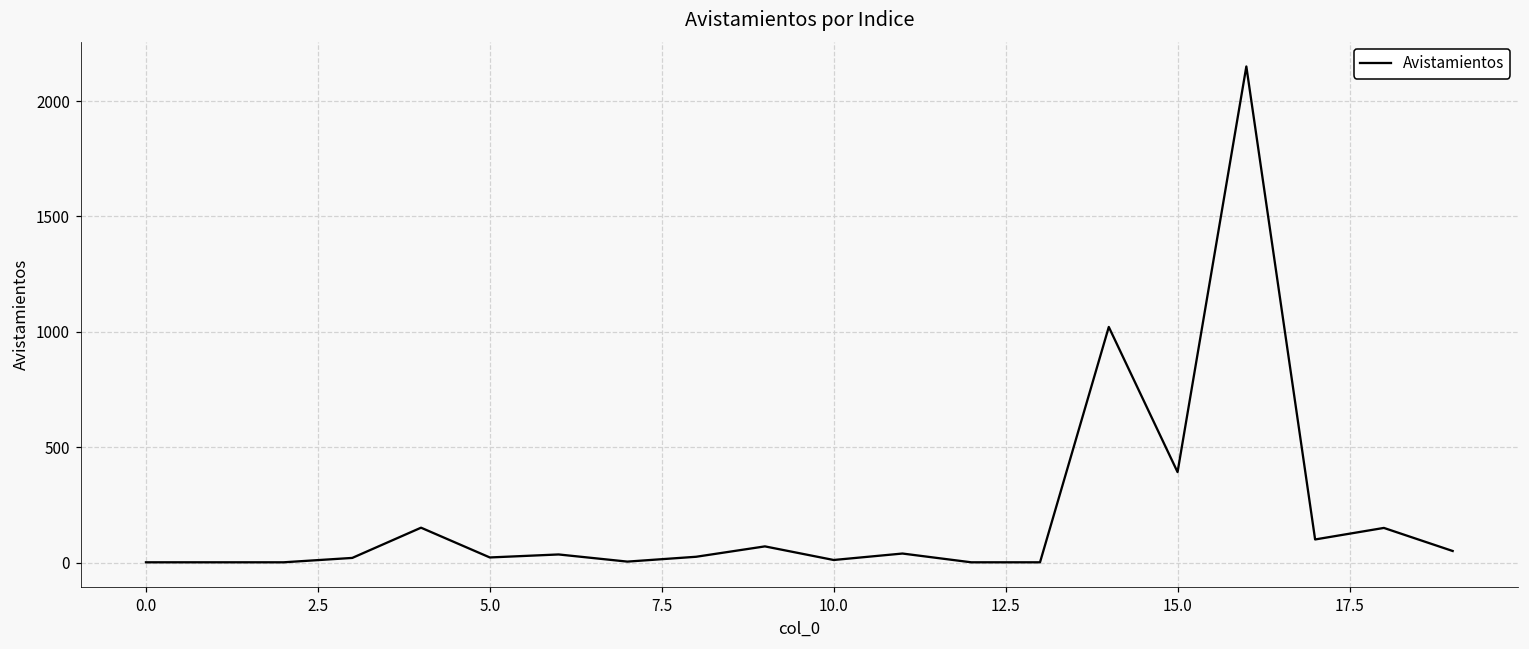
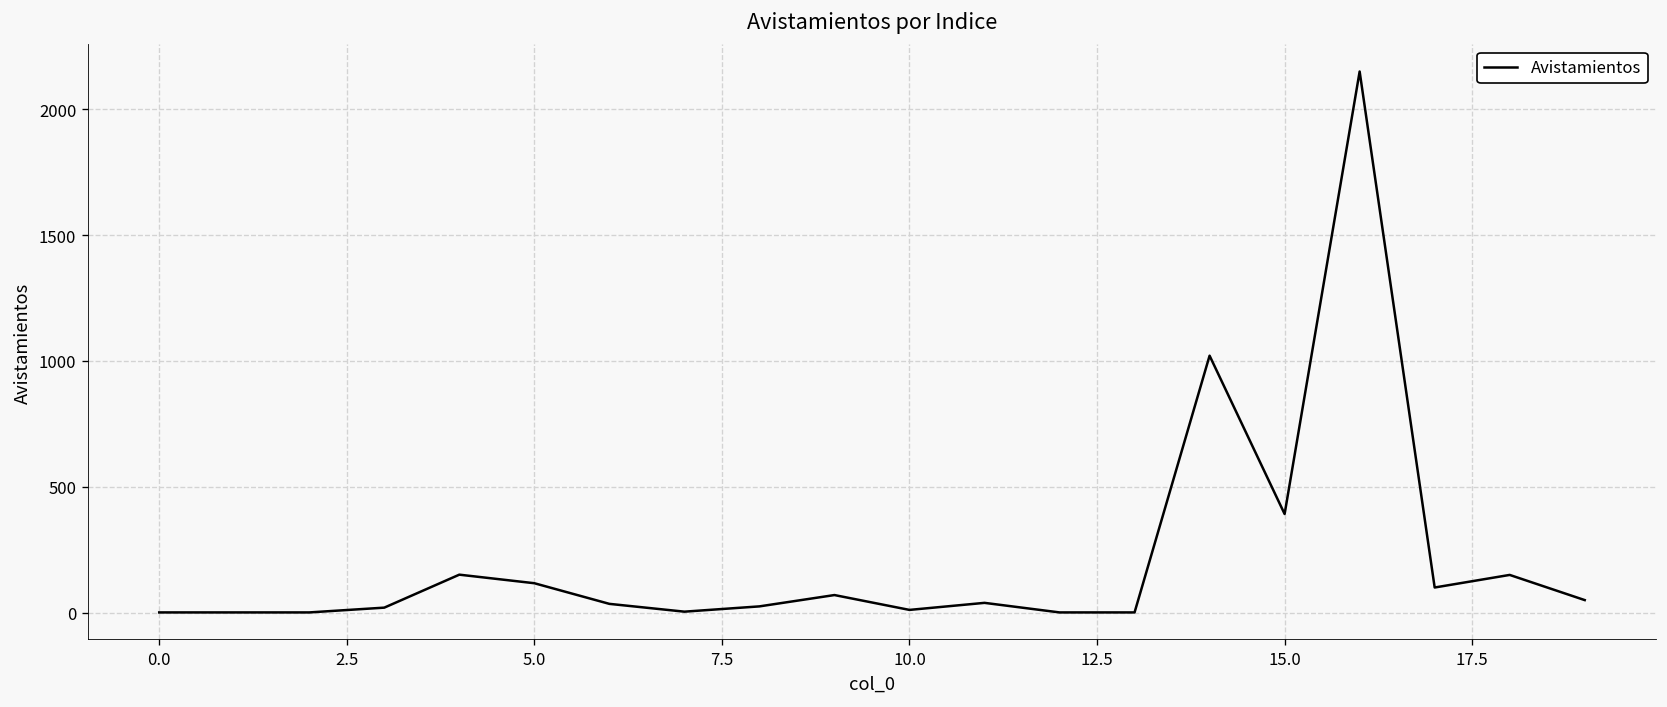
  {
    "0.0": 0,
-   "5.0": 20,
+   "5.0": 120,
    "10.0": 10,
    "15.0": 390
  }
